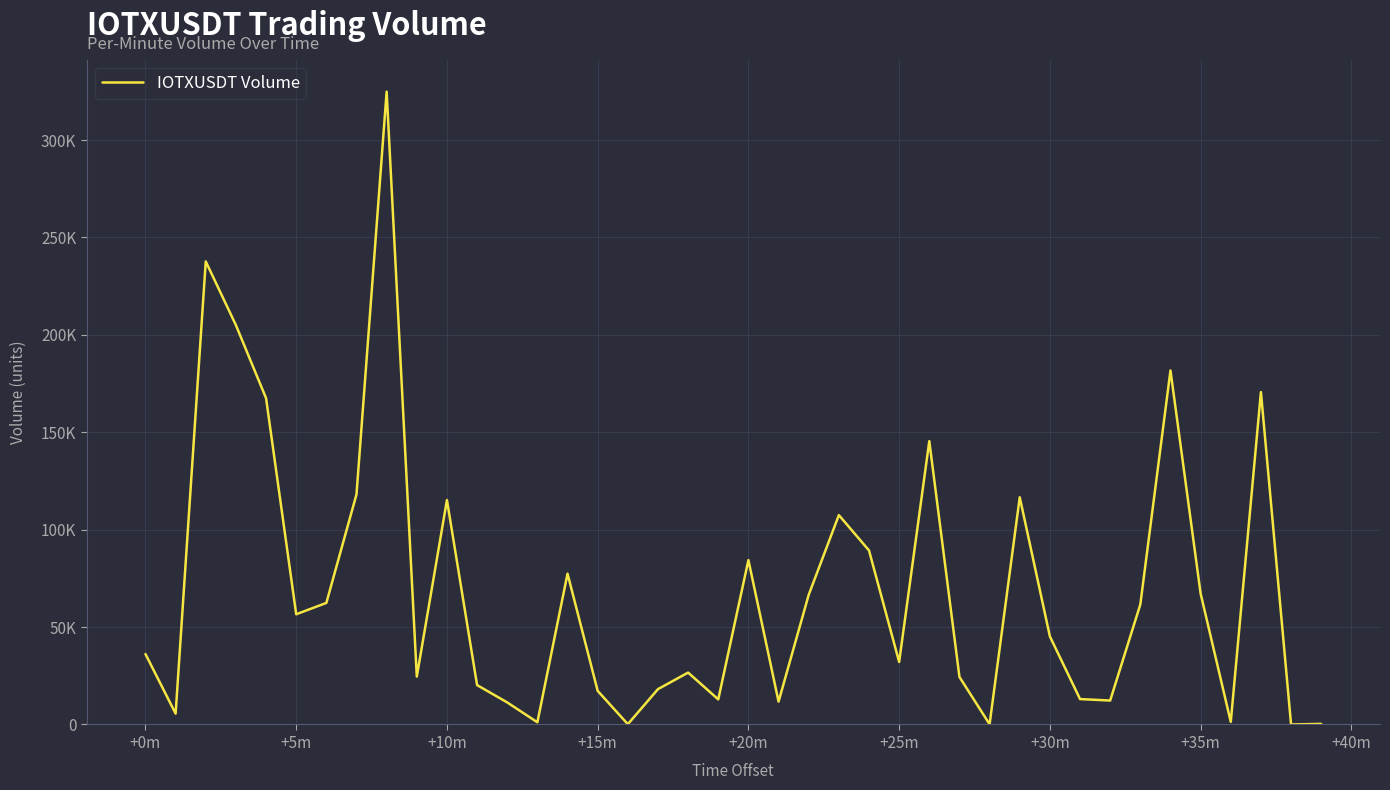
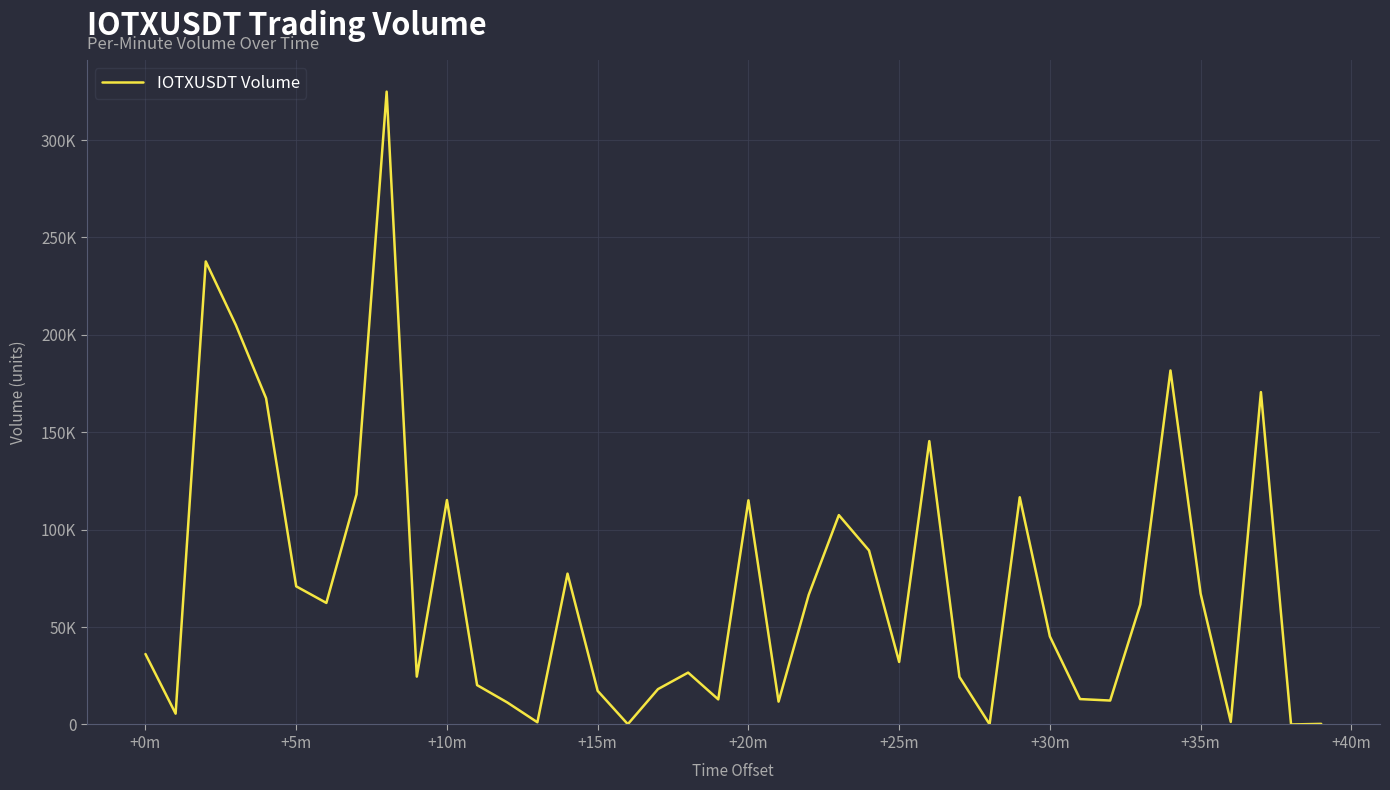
  {
    "+0m": 36000,
-   "+5m": 57000,
+   "+5m": 71000,
    "+10m": 115000,
    "+15m": 17000,
-   "+20m": 84000,
+   "+20m": 115000,
    "+25m": 32000,
    "+30m": 45000,
    "+35m": 67000
  }
